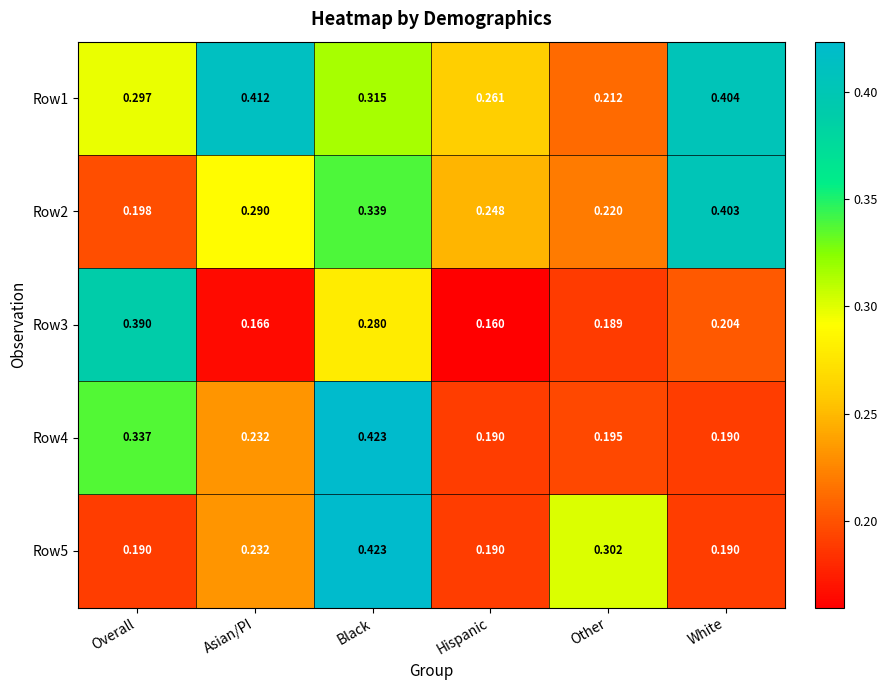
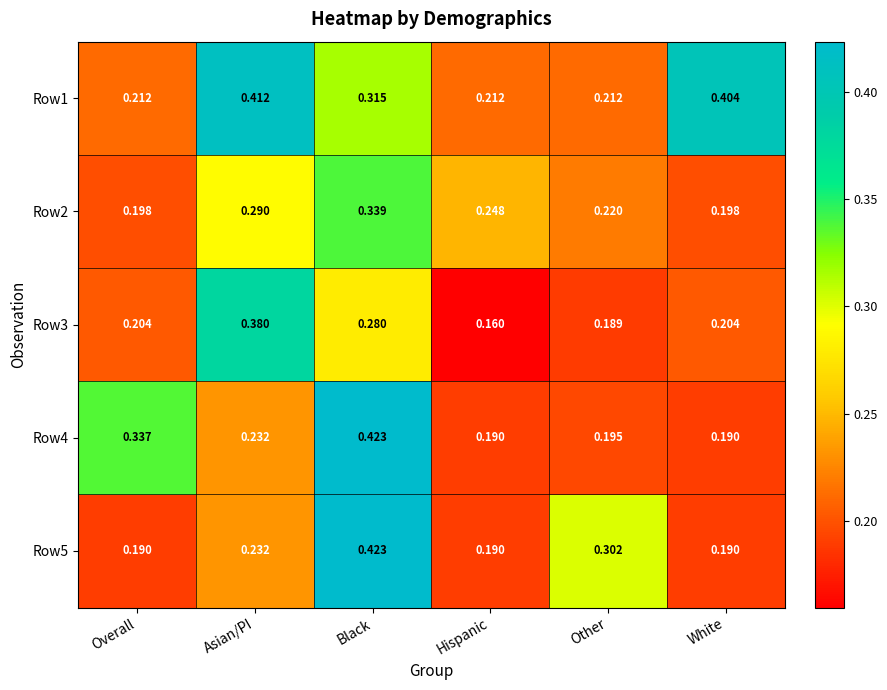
  {
    "Row1": {
-     "Overall": 0.297,
+     "Overall": 0.212,
      "Asian/PI": 0.412,
      "Black": 0.315,
-     "Hispanic": 0.261,
+     "Hispanic": 0.212,
      "Other": 0.212,
      "White": 0.404
    },
    "Row2": {
      "Overall": 0.198,
      "Asian/PI": 0.290,
      "Black": 0.339,
      "Hispanic": 0.248,
      "Other": 0.220,
-     "White": 0.403
+     "White": 0.198
    },
    "Row3": {
-     "Overall": 0.390,
-     "Asian/PI": 0.166,
+     "Overall": 0.204,
+     "Asian/PI": 0.380,
      "Black": 0.280,
      "Hispanic": 0.160,
      "Other": 0.189,
      "White": 0.204
    },
    "Row4": {
      "Overall": 0.337,
      "Asian/PI": 0.232,
      "Black": 0.423,
      "Hispanic": 0.190,
      "Other": 0.195,
      "White": 0.190
    },
    "Row5": {
      "Overall": 0.190,
      "Asian/PI": 0.232,
      "Black": 0.423,
      "Hispanic": 0.190,
      "Other": 0.302,
      "White": 0.190
    }
  }
